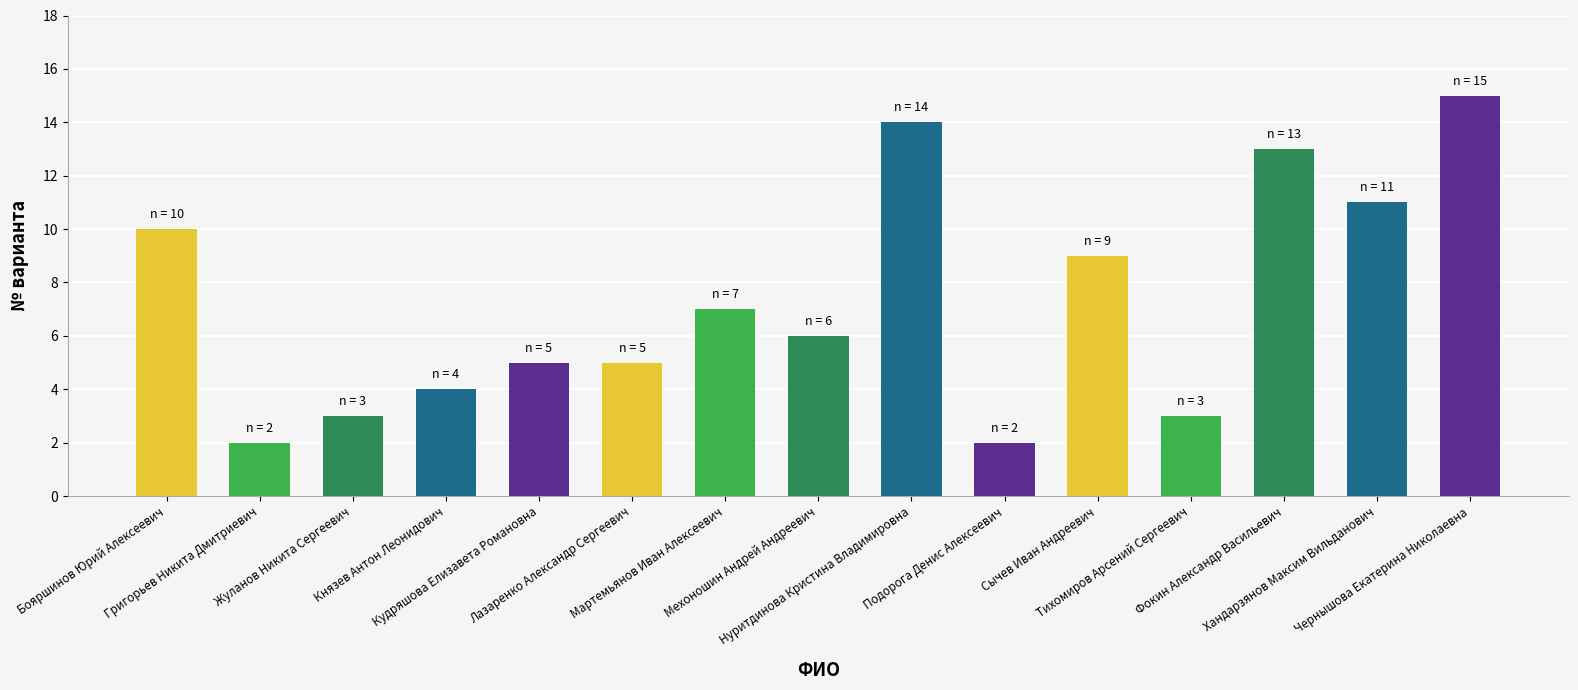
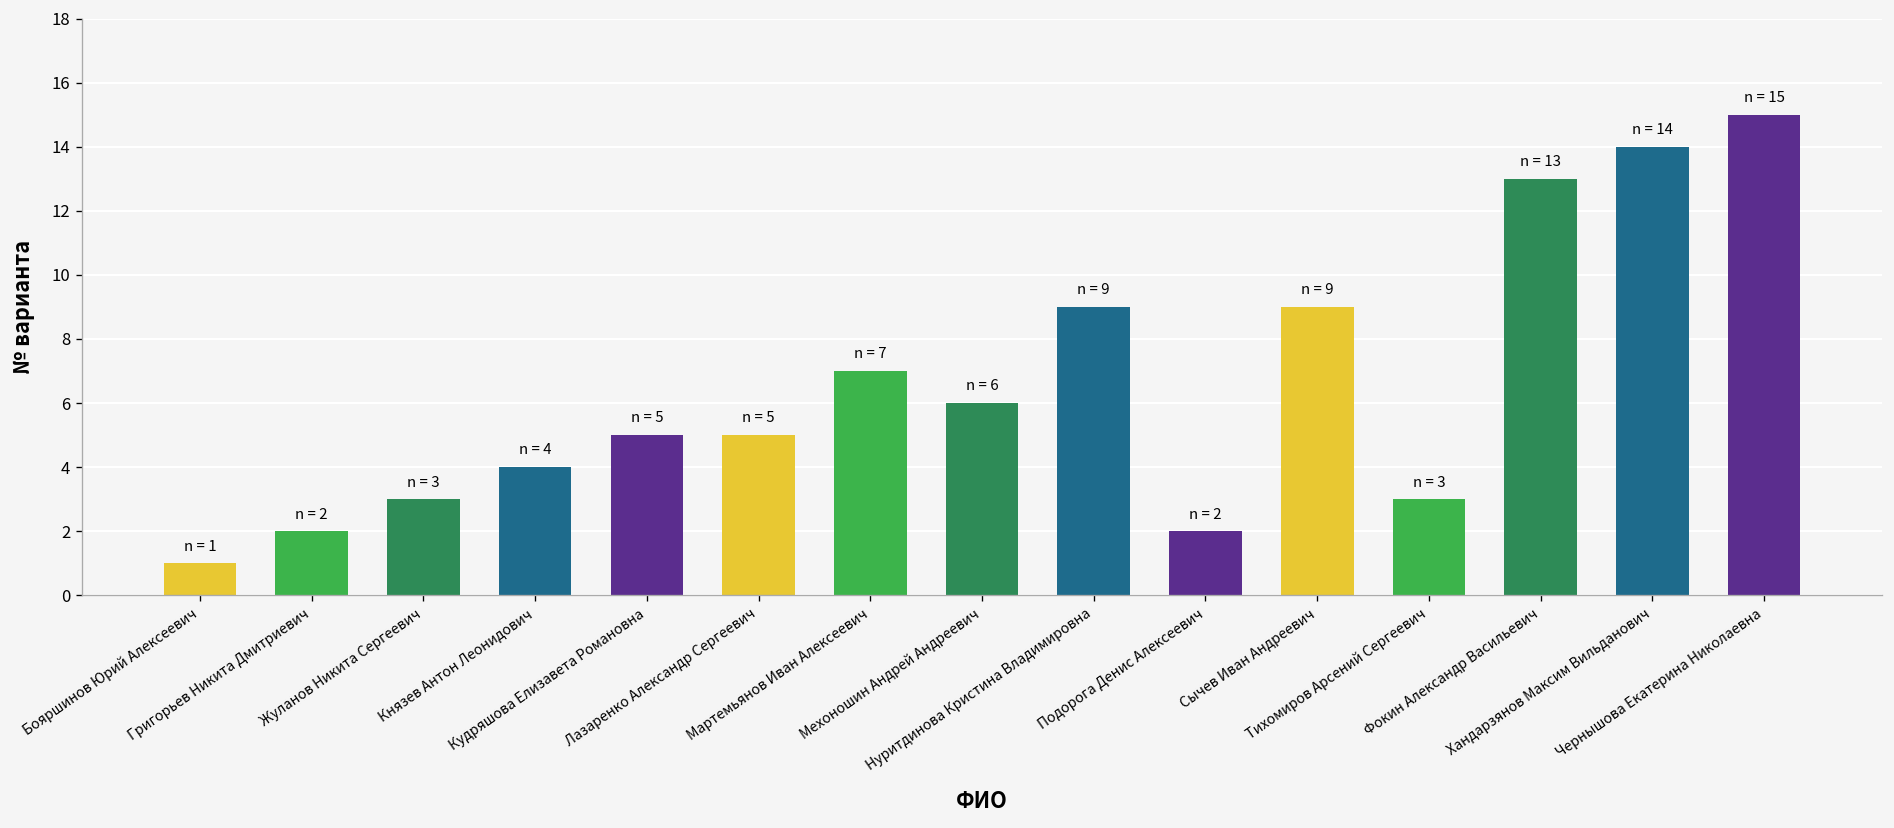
  {
-   "Бояршинов Юрий Алексеевич": 10,
+   "Бояршинов Юрий Алексеевич": 1,
    "Григорьев Никита Дмитриевич": 2,
    "Жуланов Никита Сергеевич": 3,
    "Князев Антон Леонидович": 4,
    "Кудряшова Елизавета Романовна": 5,
    "Лазаренко Александр Сергеевич": 5,
    "Мартемьянов Иван Алексеевич": 7,
    "Мехоношин Андрей Андреевич": 6,
-   "Нуритдинова Кристина Владимировна": 14,
+   "Нуритдинова Кристина Владимировна": 9,
    "Подорога Денис Алексеевич": 2,
    "Сычев Иван Андреевич": 9,
    "Тихомиров Арсений Сергеевич": 3,
    "Фокин Александр Васильевич": 13,
-   "Хандарзянов Максим Вильданович": 11,
+   "Хандарзянов Максим Вильданович": 14,
    "Чернышова Екатерина Николаевна": 15
  }
